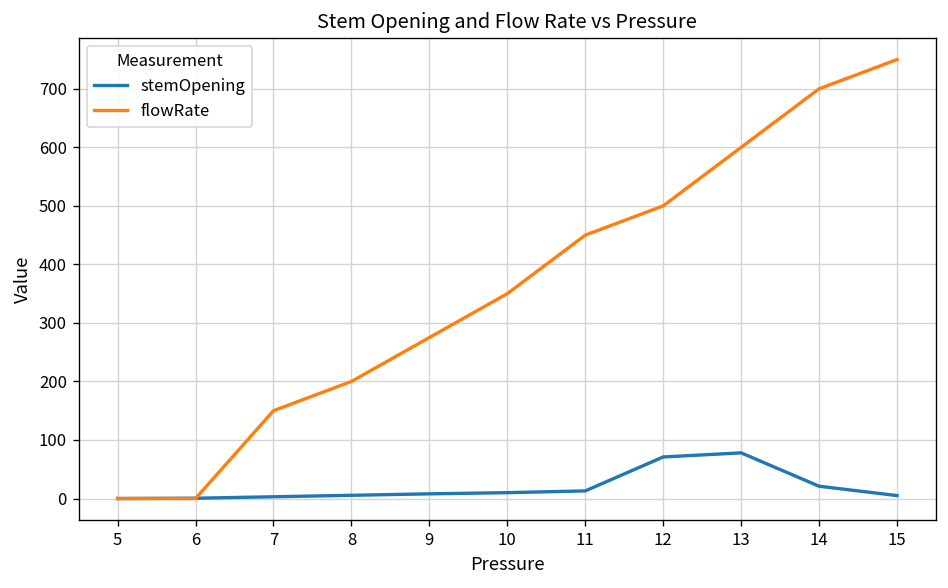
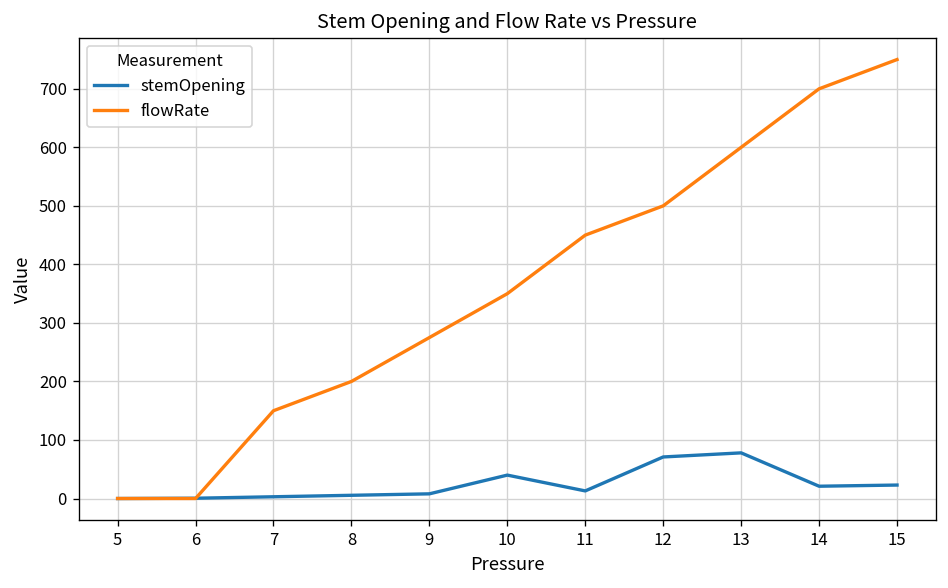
  {
    "stemOpening": {
      "7": 0,
      "8": 10,
      "9": 10,
-     "10": 10,
+     "10": 40,
      "11": 10,
      "12": 70,
      "13": 80,
      "14": 20,
-     "15": 10
+     "15": 20
    },
    "flowRate": {
      "7": 150,
      "8": 200,
      "9": 280,
      "10": 350,
      "11": 450,
      "12": 500,
      "13": 600,
      "14": 700,
      "15": 750
    }
  }
